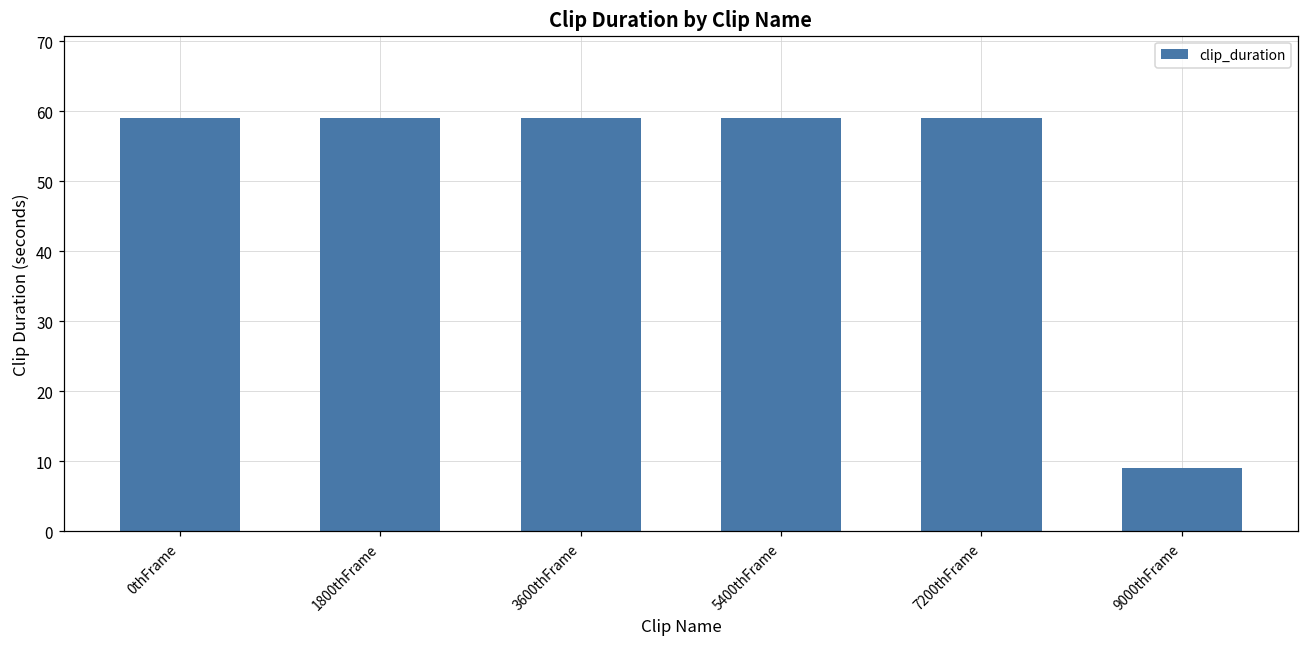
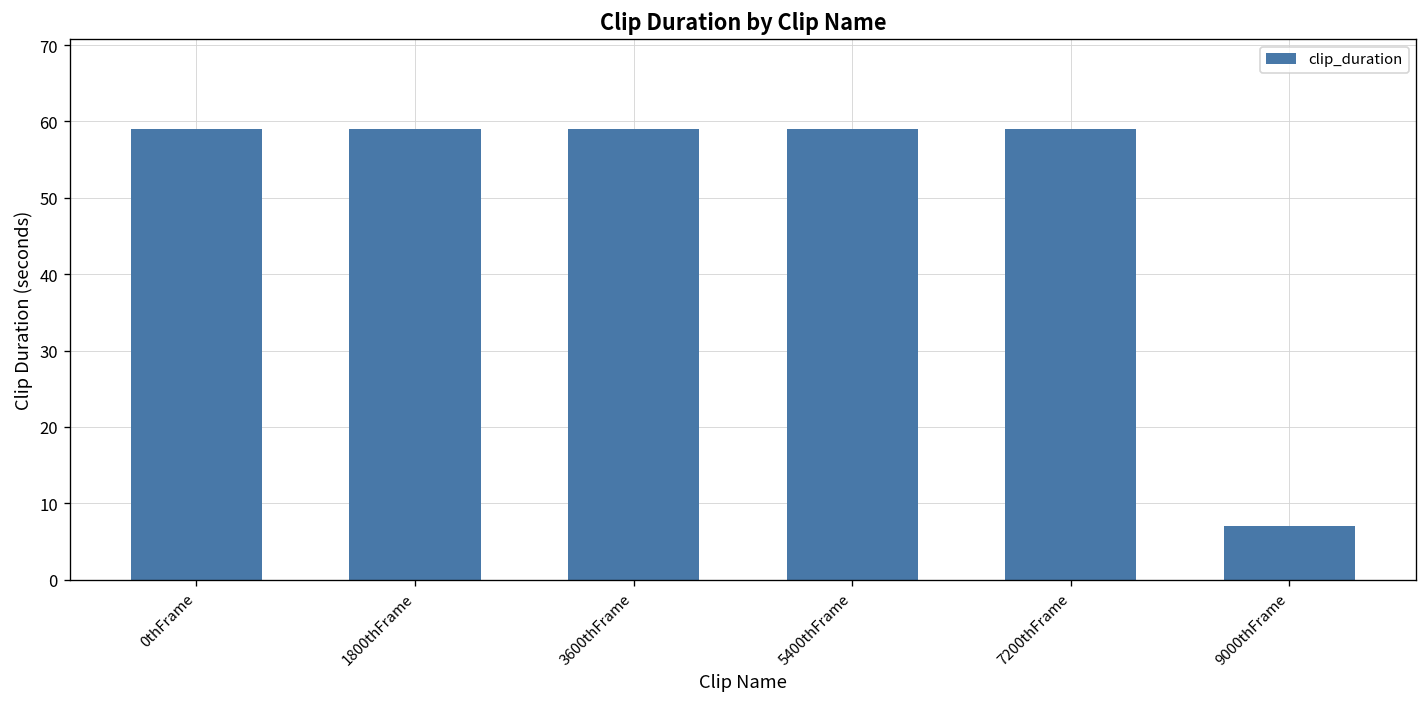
  {
    "0thFrame": 59,
    "1800thFrame": 59,
    "3600thFrame": 59,
    "5400thFrame": 59,
    "7200thFrame": 59,
-   "9000thFrame": 9
+   "9000thFrame": 7
  }
